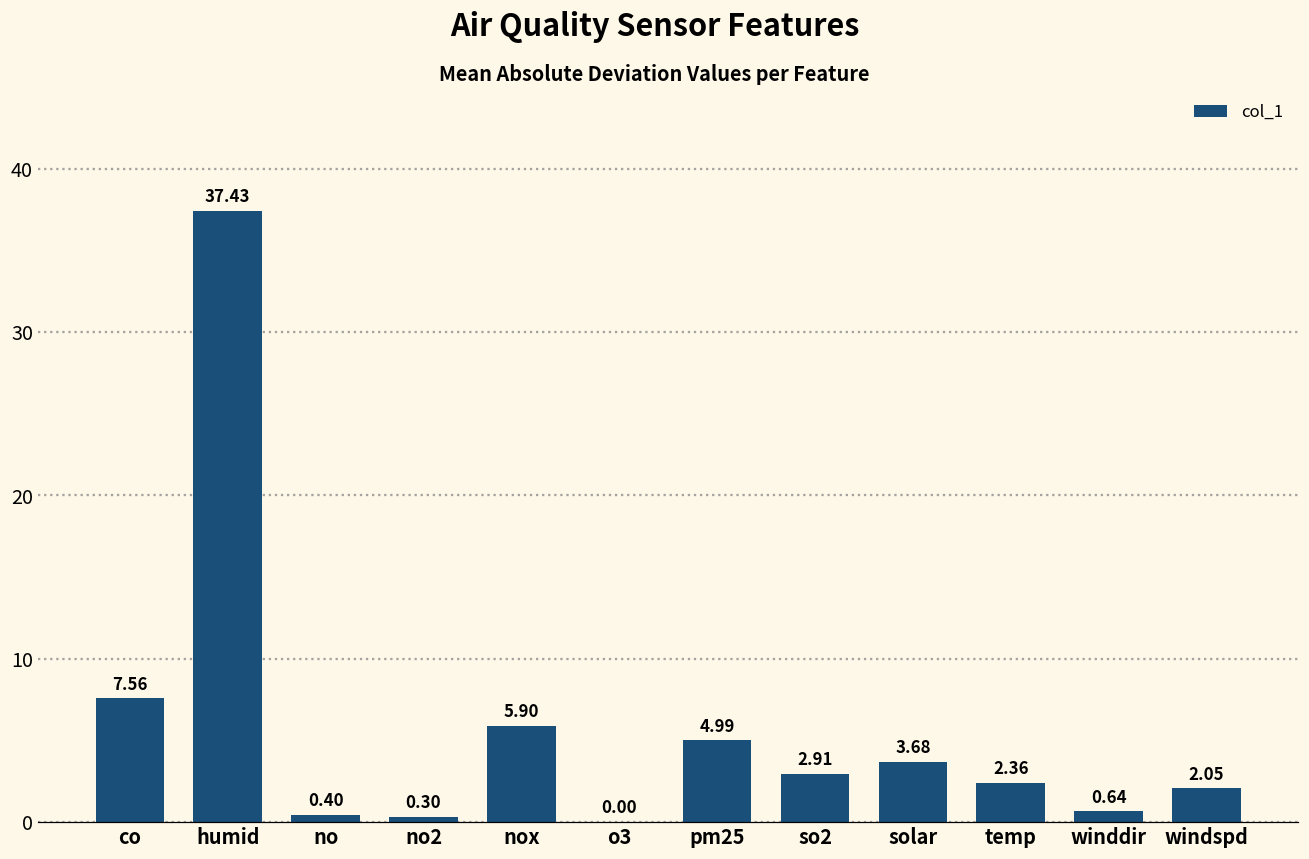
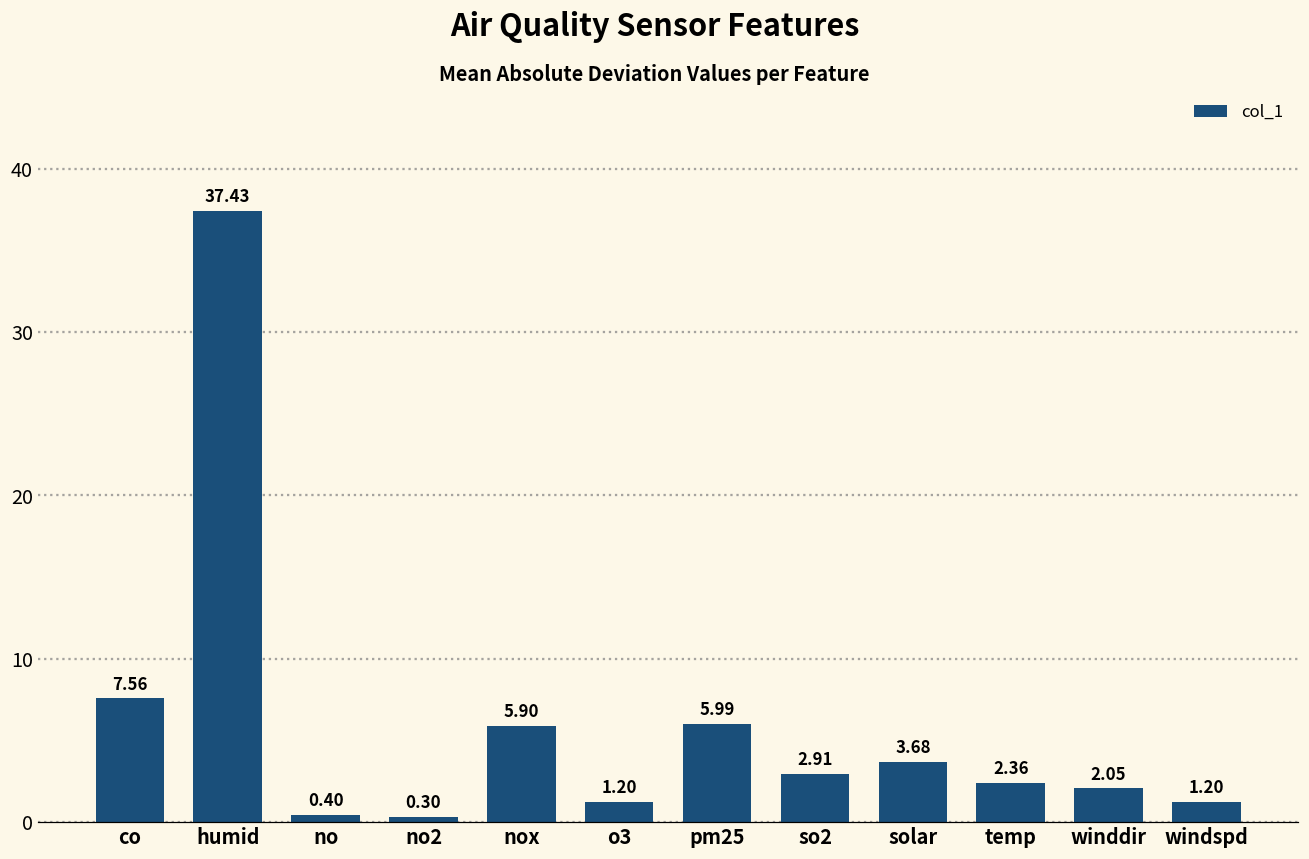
  {
    "co": 7.56,
    "humid": 37.43,
    "no": 0.40,
    "no2": 0.30,
    "nox": 5.90,
-   "o3": 0.00,
-   "pm25": 4.99,
+   "o3": 1.20,
+   "pm25": 5.99,
    "so2": 2.91,
    "solar": 3.68,
    "temp": 2.36,
-   "winddir": 0.64,
-   "windspd": 2.05
+   "winddir": 2.05,
+   "windspd": 1.20
  }
